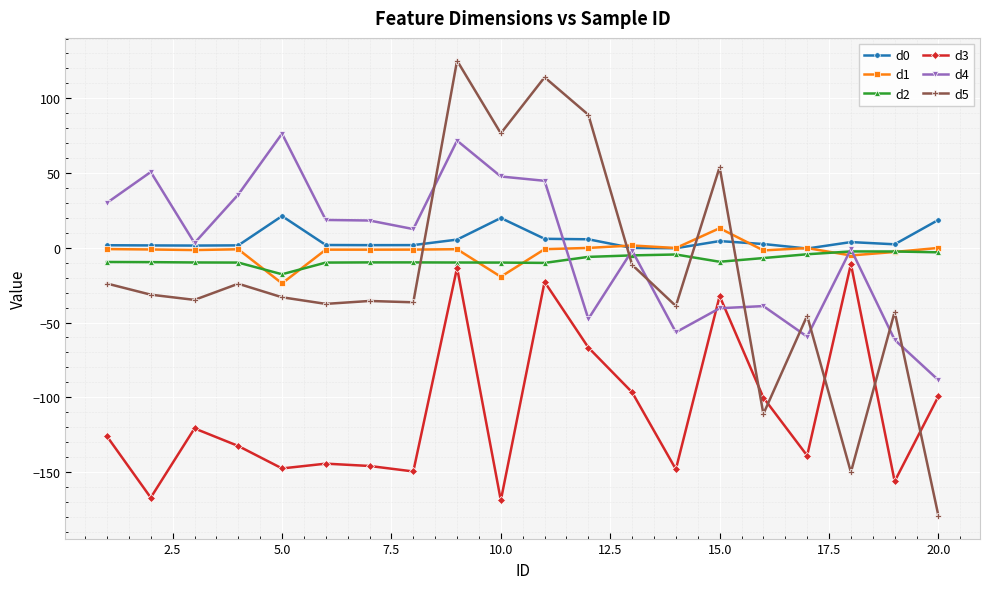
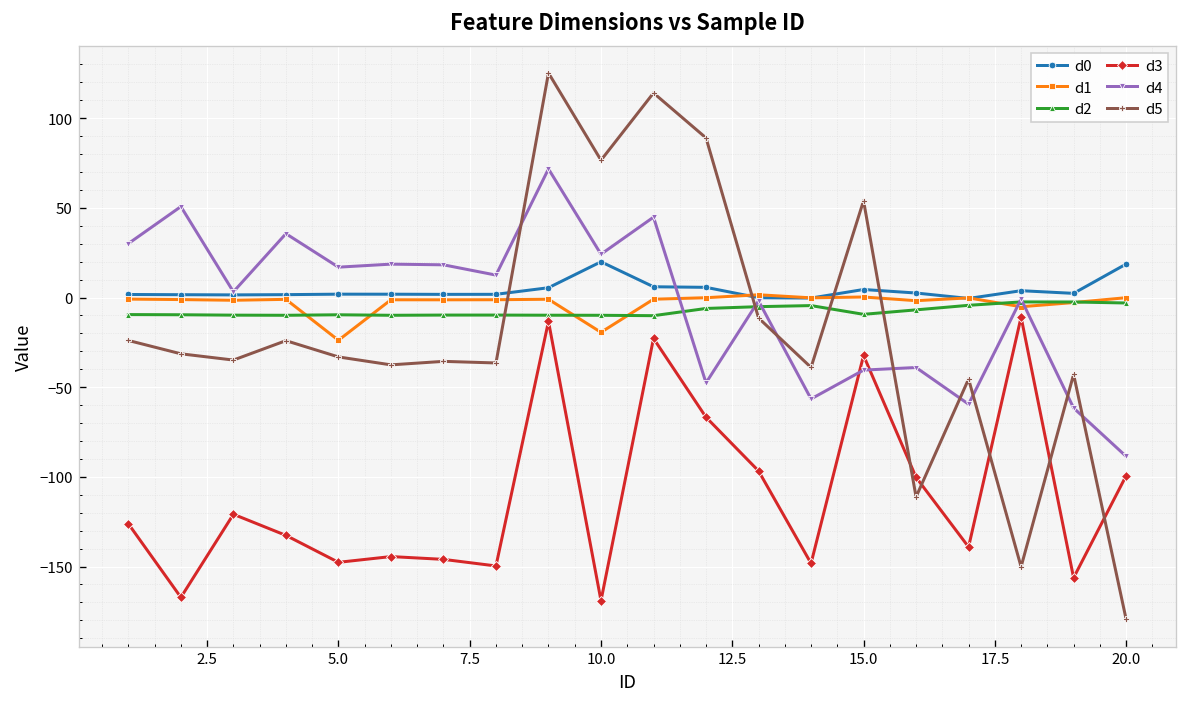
  {
    "d0": {
-     "5.0": 21,
+     "5.0": 2,
      "10.0": 20,
      "15.0": 4,
      "20.0": 19
    },
    "d1": {
      "5.0": -24,
      "10.0": -19,
-     "15.0": 13,
+     "15.0": 0,
      "20.0": 0
    },
    "d2": {
-     "5.0": -18,
+     "5.0": -10,
      "10.0": -10,
      "15.0": -9,
      "20.0": -3
    },
    "d3": {
      "5.0": -148,
      "10.0": -169,
      "15.0": -32,
      "20.0": -99
    },
    "d4": {
-     "5.0": 76,
-     "10.0": 48,
+     "5.0": 17,
+     "10.0": 24,
      "15.0": -40,
      "20.0": -89
    },
    "d5": {
      "5.0": -33,
      "10.0": 77,
      "15.0": 54,
      "20.0": -179
    }
  }
